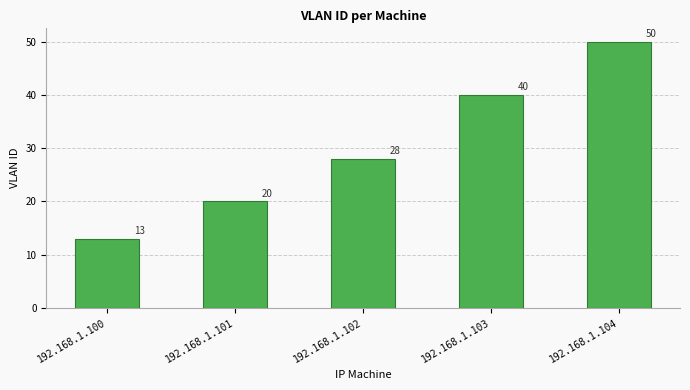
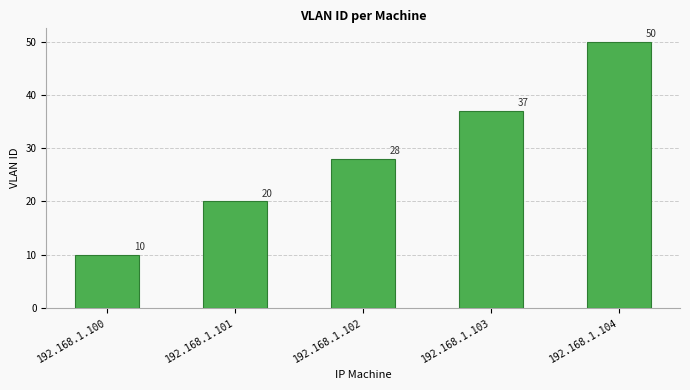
  {
-   "192.168.1.100": 13,
-   "192.168.1.103": 40
+   "192.168.1.100": 10,
+   "192.168.1.103": 37
  }
